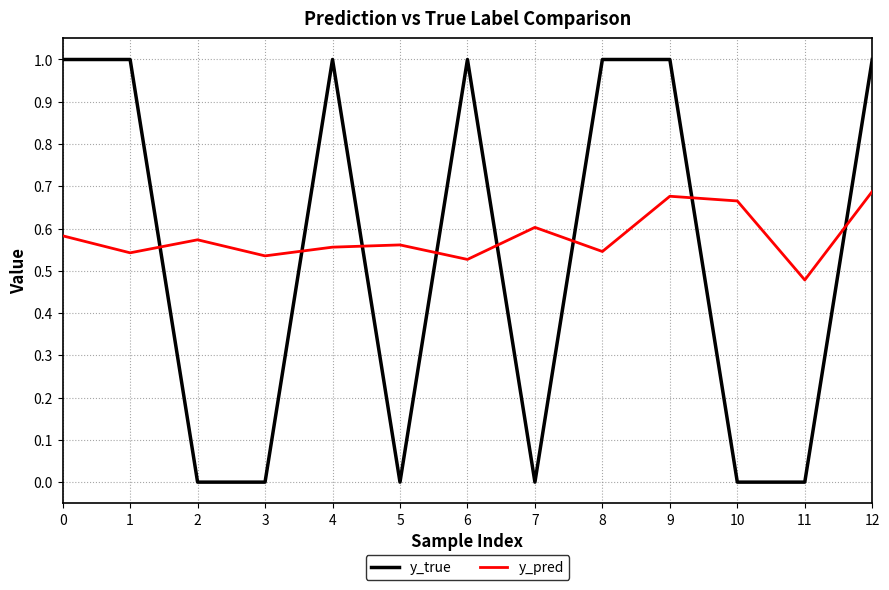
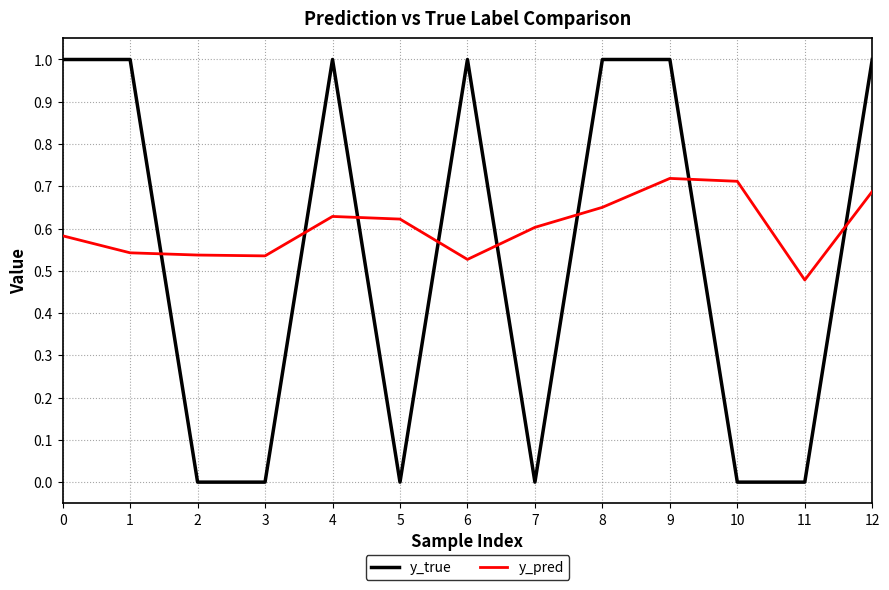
  {
    "y_true": {
      "0": 1.00,
      "1": 1.00,
      "2": 0.00,
      "3": 0.00,
      "4": 1.00,
      "5": 0.00,
      "6": 1.00,
      "7": 0.00,
      "8": 1.00,
      "9": 1.00,
      "10": 0.00,
      "11": 0.00,
      "12": 1.00
    },
    "y_pred": {
      "0": 0.58,
      "1": 0.54,
-     "2": 0.57,
+     "2": 0.54,
      "3": 0.54,
-     "4": 0.56,
-     "5": 0.56,
+     "4": 0.63,
+     "5": 0.62,
      "6": 0.53,
      "7": 0.60,
-     "8": 0.55,
-     "9": 0.68,
-     "10": 0.67,
+     "8": 0.65,
+     "9": 0.72,
+     "10": 0.71,
      "11": 0.48,
      "12": 0.69
    }
  }
